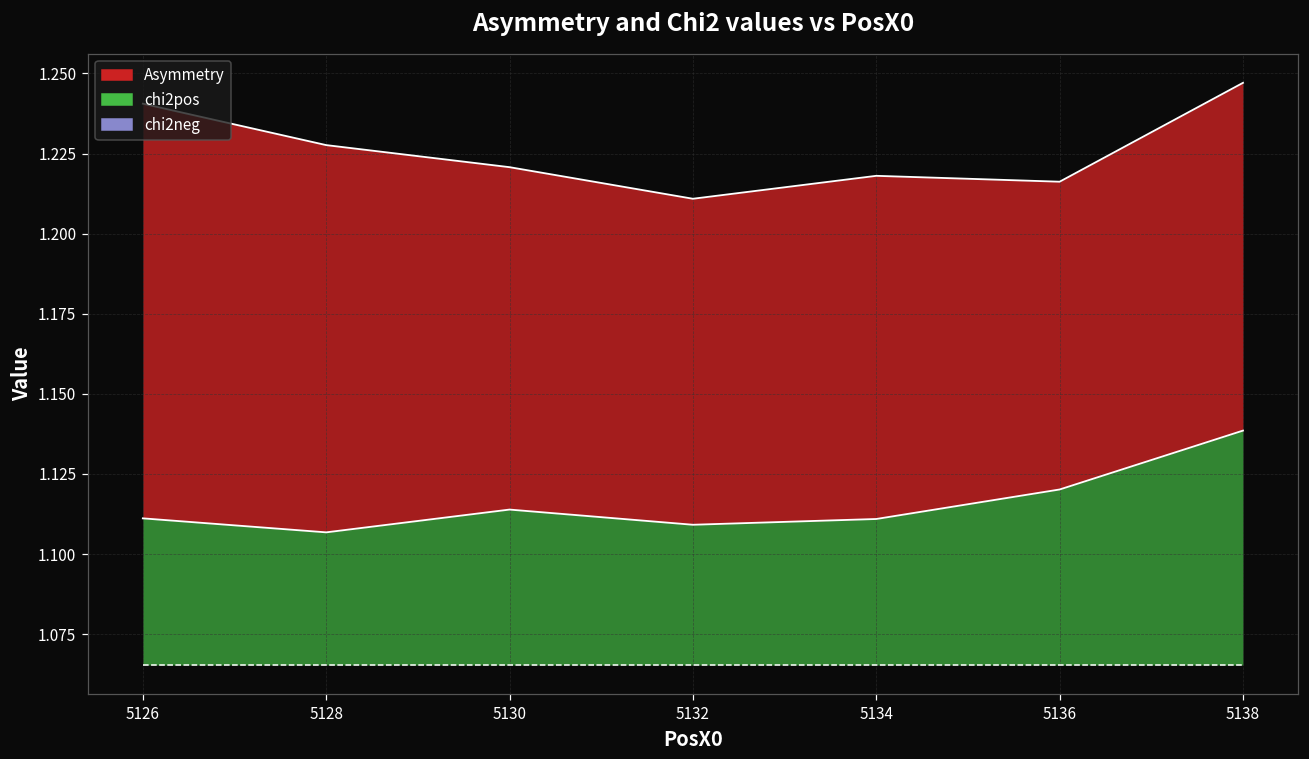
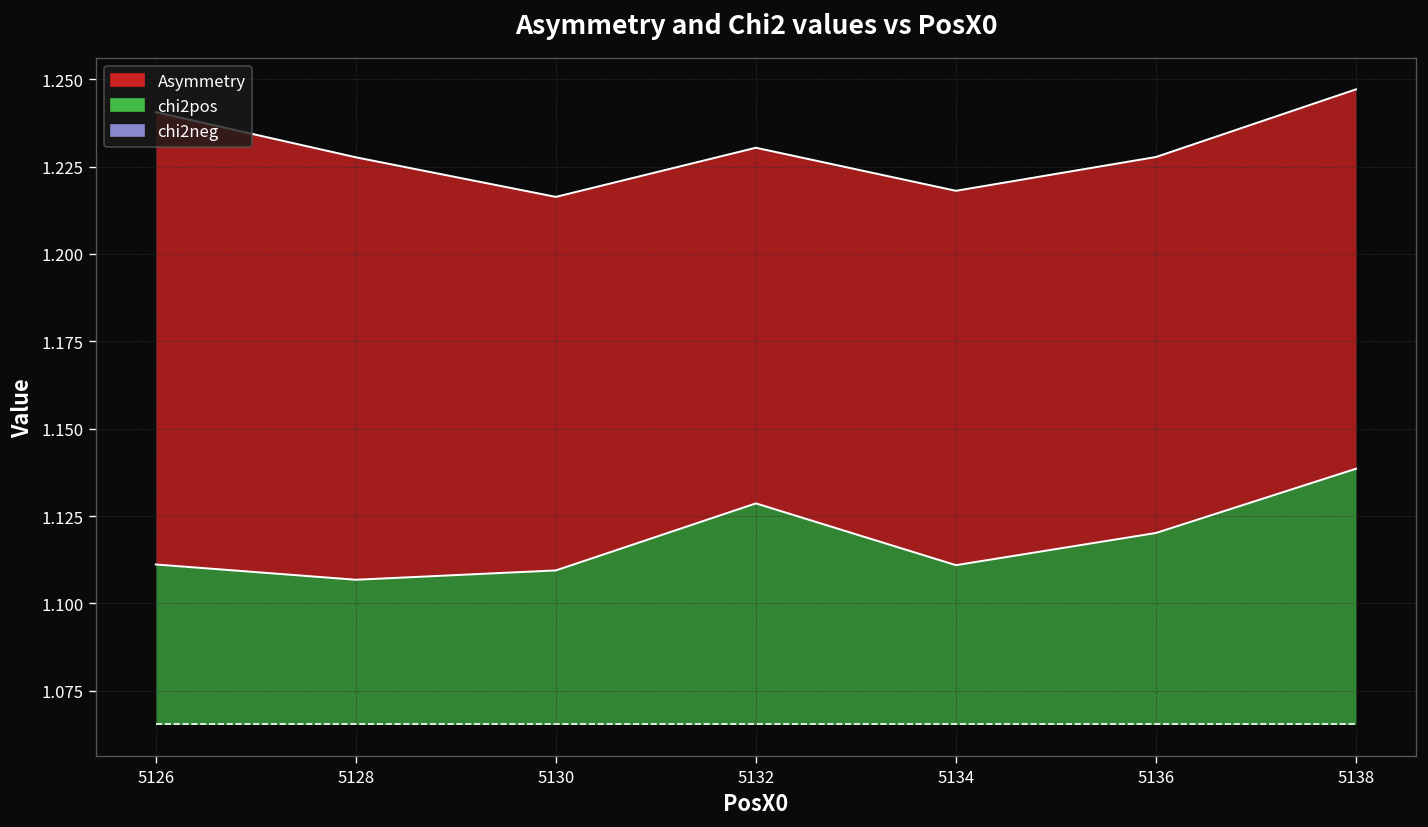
  {
    "chi2pos": {
      "5126": 1.111,
      "5128": 1.107,
-     "5130": 1.114,
-     "5132": 1.109,
+     "5130": 1.109,
+     "5132": 1.129,
      "5134": 1.111,
      "5136": 1.120,
      "5138": 1.139
    },
    "chi2neg": {
      "5126": 1.065,
      "5128": 1.065,
      "5130": 1.065,
      "5132": 1.065,
      "5134": 1.065,
      "5136": 1.065,
      "5138": 1.065
    },
    "Asymmetry": {
      "5130": 0.107,
      "5132": 0.102,
-     "5136": 0.096
+     "5136": 0.108
    }
  }
